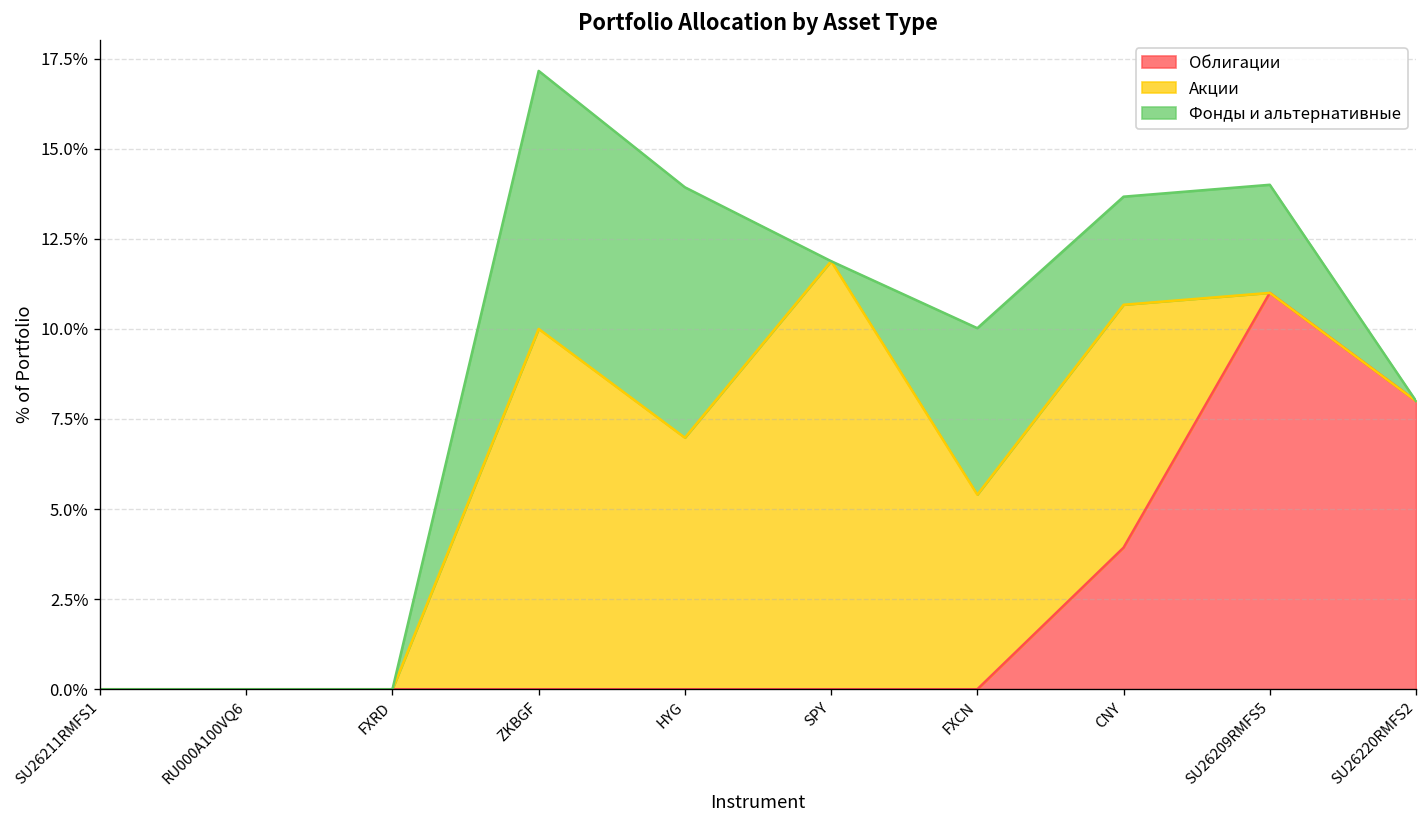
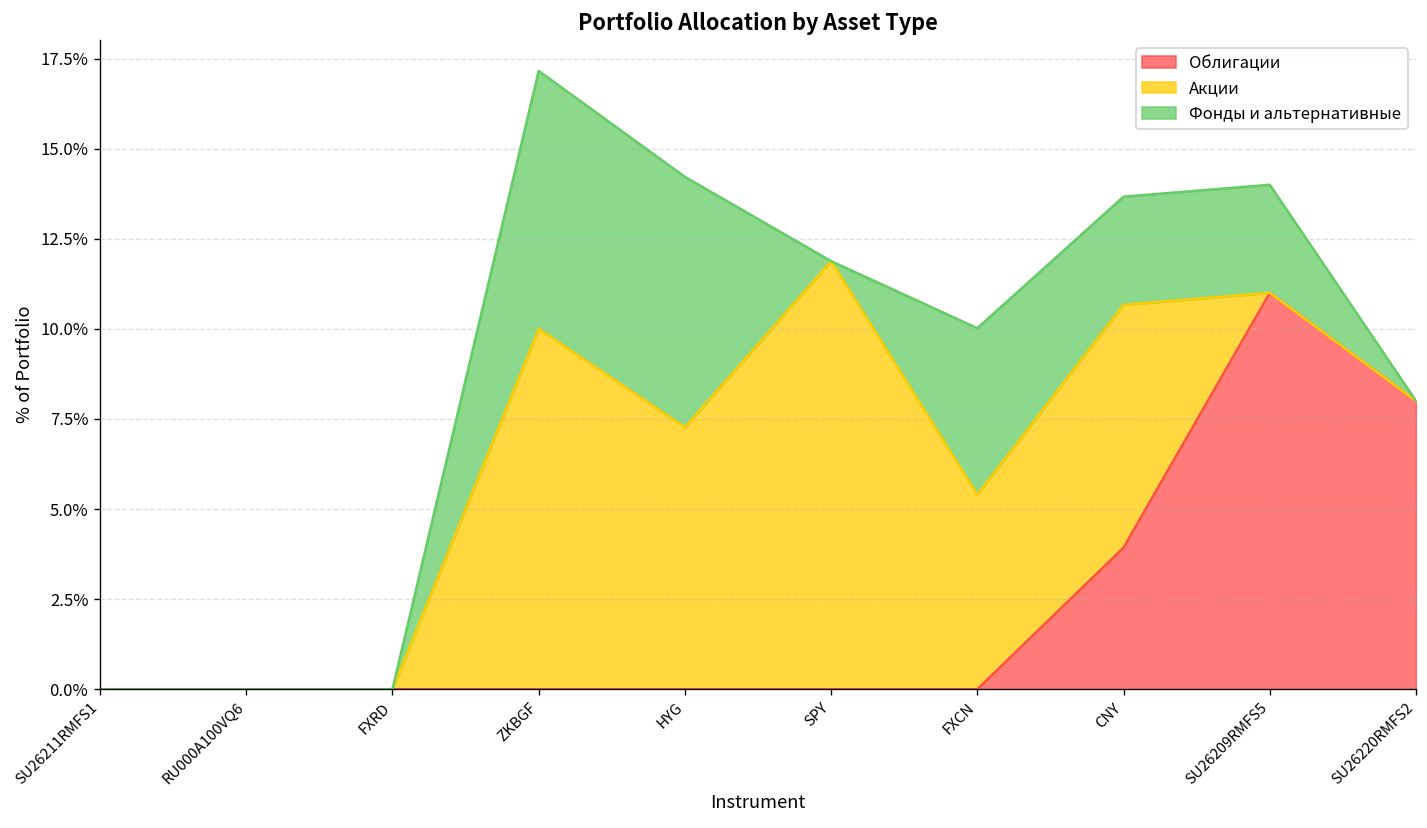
  {
    "Облигации": {
      "ZKBGF": "0.0%",
      "HYG": "0.0%",
      "SPY": "0.0%",
      "FXCN": "0.0%",
      "CNY": "3.9%"
    },
    "Акции": {
      "ZKBGF": "10.0%",
-     "HYG": "7.0%",
+     "HYG": "7.3%",
      "FXCN": "5.4%",
      "CNY": "6.7%"
    },
    "Фонды и альтернативные": {
      "ZKBGF": "7.2%",
      "HYG": "6.9%",
      "FXCN": "4.6%",
      "CNY": "3.0%",
      "SU26209RMFS5": "3.0%"
    }
  }
